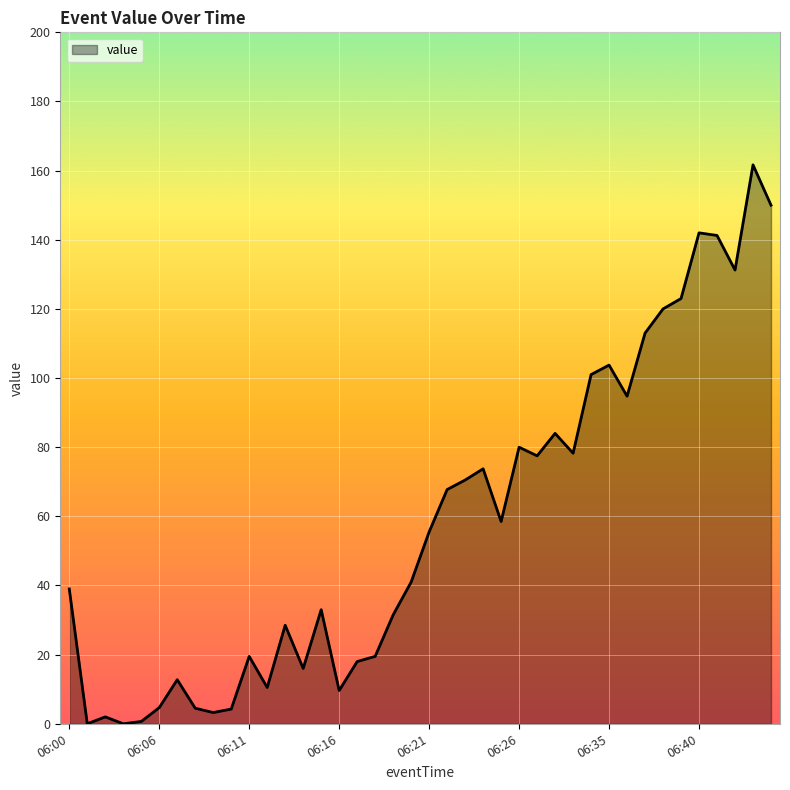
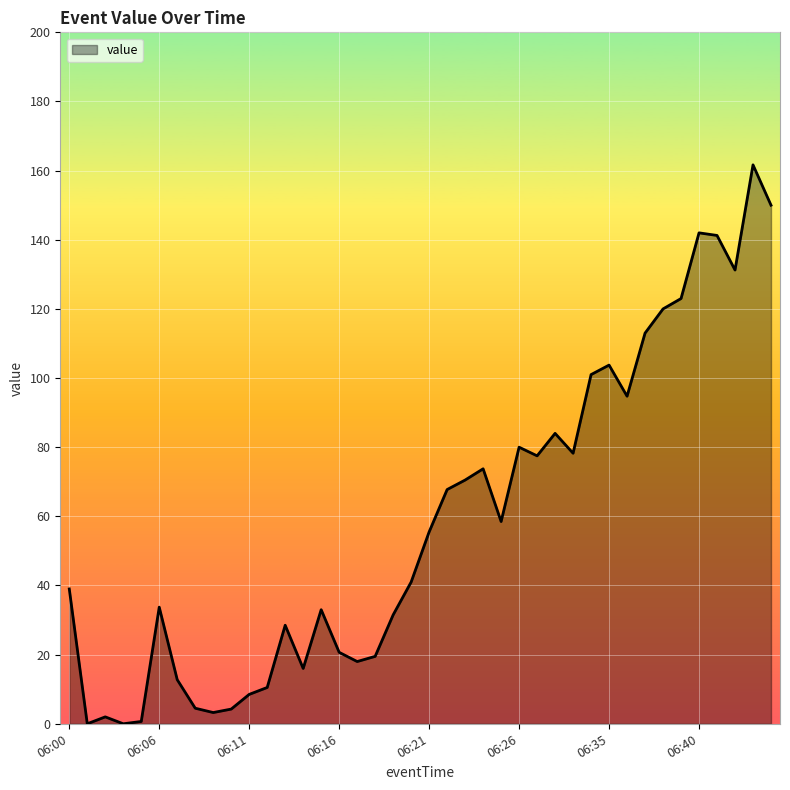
  {
    "06:00": 39,
-   "06:06": 5,
-   "06:11": 20,
-   "06:16": 10,
+   "06:06": 34,
+   "06:11": 9,
+   "06:16": 21,
    "06:21": 56,
    "06:26": 80,
    "06:35": 104,
    "06:40": 142
  }
